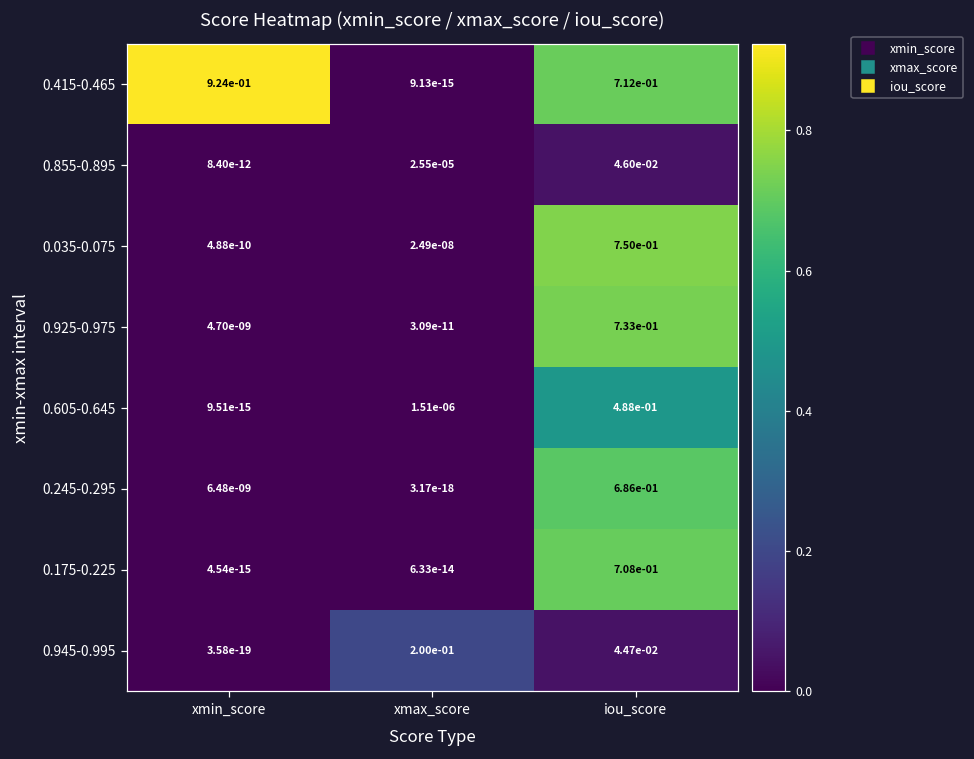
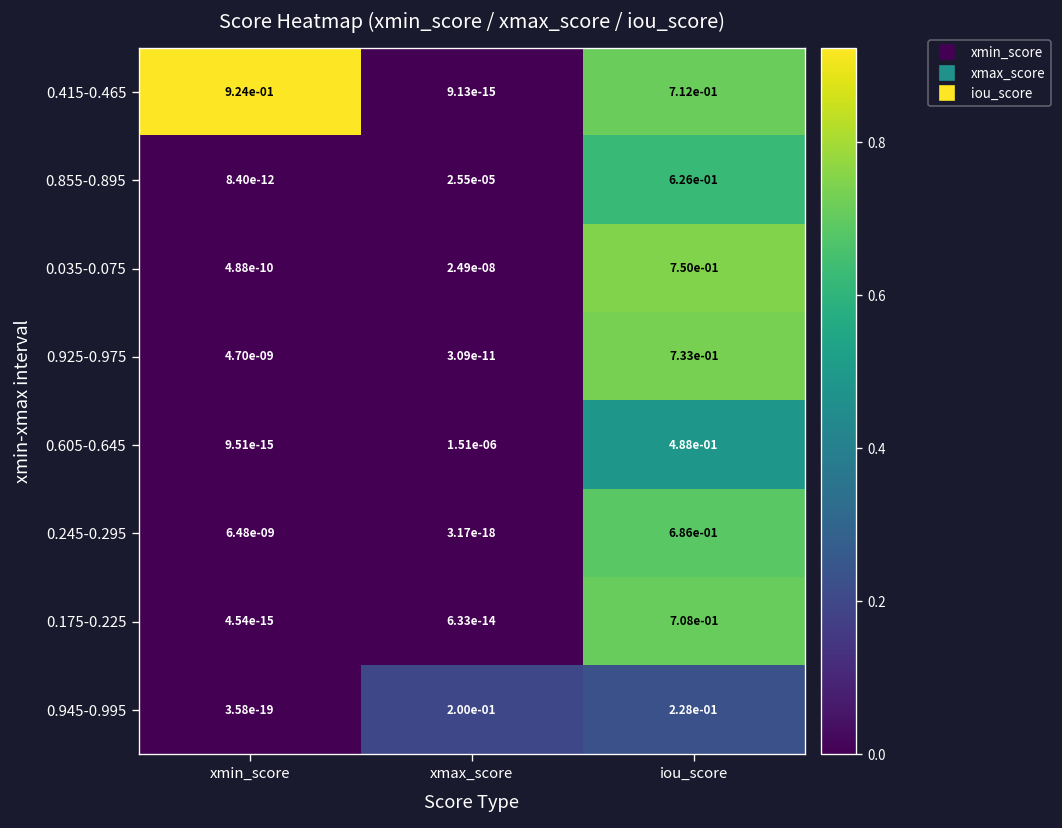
  {
    "0.415-0.465": {
      "xmin_score": "9.24e-01",
      "xmax_score": "9.13e-15",
      "iou_score": "7.12e-01"
    },
    "0.855-0.895": {
      "xmin_score": "8.40e-12",
      "xmax_score": "2.55e-05",
-     "iou_score": "4.60e-02"
+     "iou_score": "6.26e-01"
    },
    "0.035-0.075": {
      "xmin_score": "4.88e-10",
      "xmax_score": "2.49e-08",
      "iou_score": "7.50e-01"
    },
    "0.925-0.975": {
      "xmin_score": "4.70e-09",
      "xmax_score": "3.09e-11",
      "iou_score": "7.33e-01"
    },
    "0.605-0.645": {
      "xmin_score": "9.51e-15",
      "xmax_score": "1.51e-06",
      "iou_score": "4.88e-01"
    },
    "0.245-0.295": {
      "xmin_score": "6.48e-09",
      "xmax_score": "3.17e-18",
      "iou_score": "6.86e-01"
    },
    "0.175-0.225": {
      "xmin_score": "4.54e-15",
      "xmax_score": "6.33e-14",
      "iou_score": "7.08e-01"
    },
    "0.945-0.995": {
      "xmin_score": "3.58e-19",
      "xmax_score": "2.00e-01",
-     "iou_score": "4.47e-02"
+     "iou_score": "2.28e-01"
    }
  }
